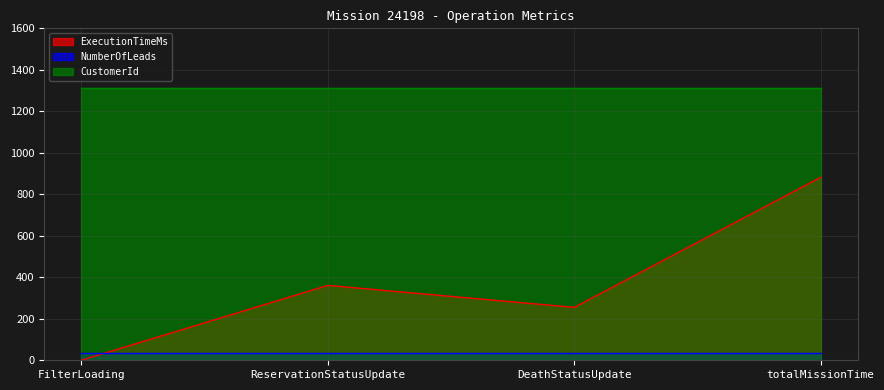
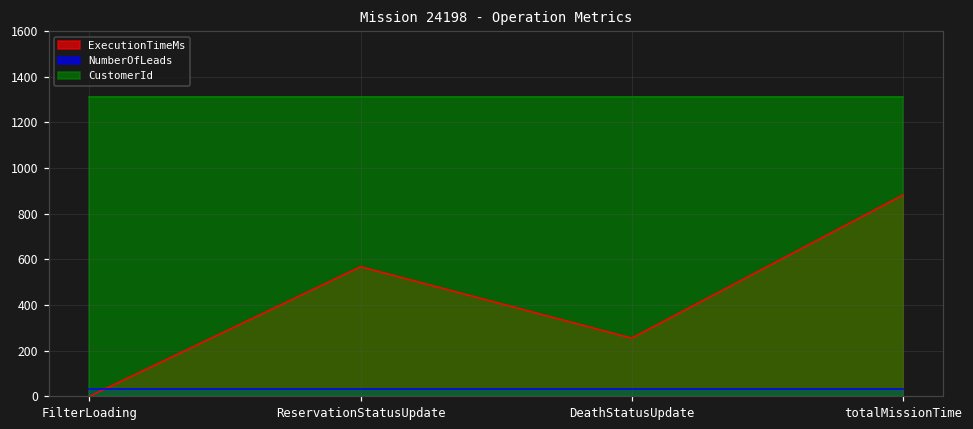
  {
    "ExecutionTimeMs": {
      "FilterLoading": 0,
-     "ReservationStatusUpdate": 360,
+     "ReservationStatusUpdate": 570,
      "DeathStatusUpdate": 260,
      "totalMissionTime": 880
    },
    "NumberOfLeads": {
      "FilterLoading": 30,
      "ReservationStatusUpdate": 30,
      "DeathStatusUpdate": 30,
      "totalMissionTime": 30
    },
    "CustomerId": {
      "FilterLoading": 1310,
      "ReservationStatusUpdate": 1310,
      "DeathStatusUpdate": 1310,
      "totalMissionTime": 1310
    }
  }
